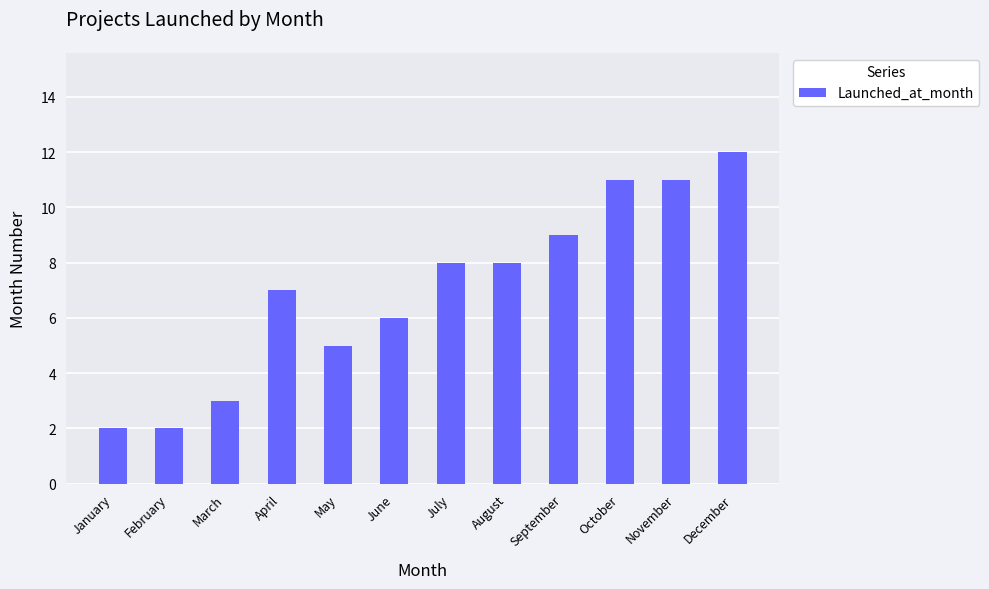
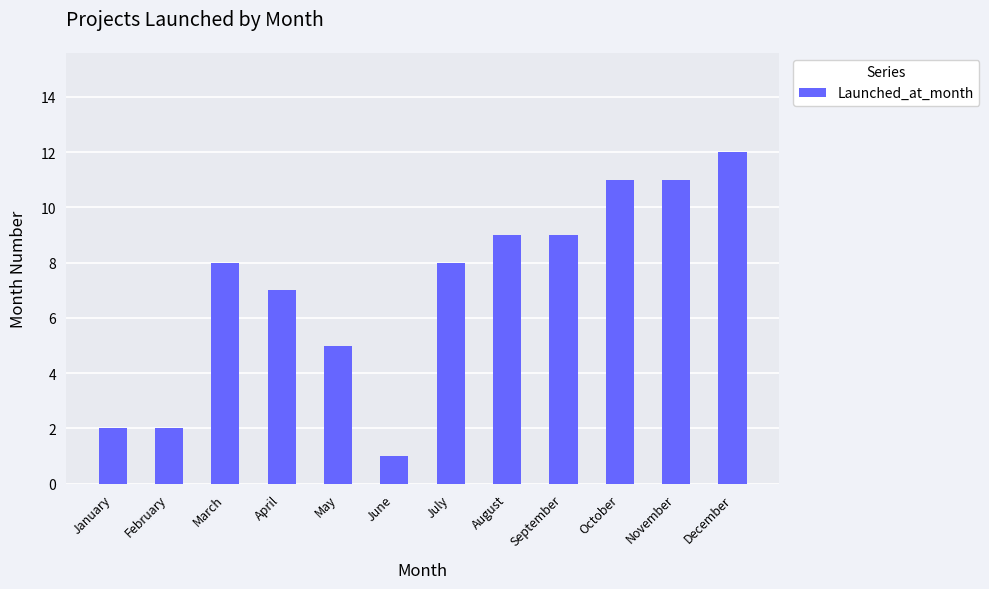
  {
    "January": 2,
    "February": 2,
-   "March": 3,
+   "March": 8,
    "April": 7,
    "May": 5,
-   "June": 6,
+   "June": 1,
    "July": 8,
-   "August": 8,
+   "August": 9,
    "September": 9,
    "October": 11,
    "November": 11,
    "December": 12
  }
